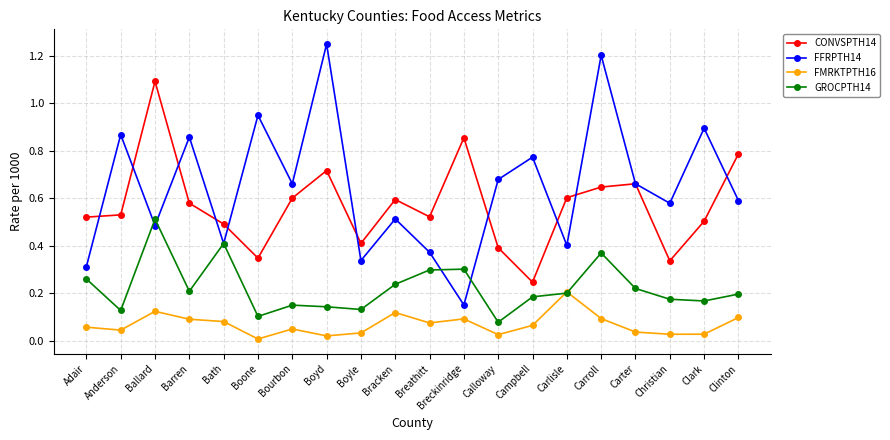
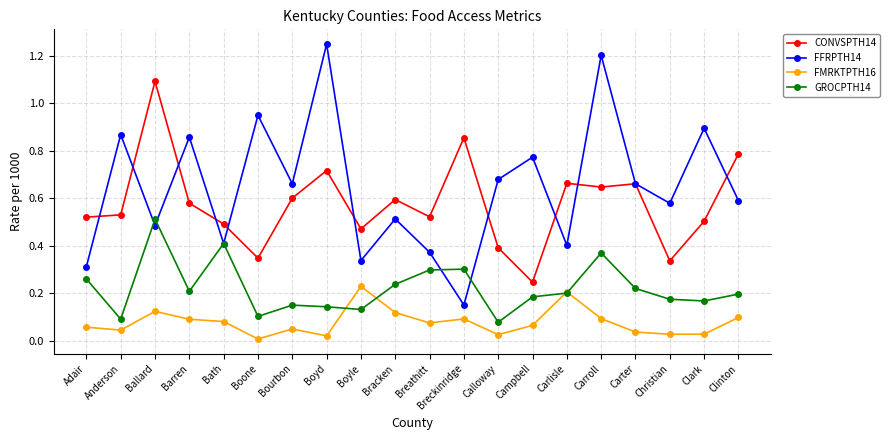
  {
    "CONVSPTH14": {
      "Adair": 0.52,
      "Anderson": 0.53,
      "Ballard": 1.09,
      "Barren": 0.58,
      "Bath": 0.49,
      "Boone": 0.35,
      "Bourbon": 0.60,
      "Boyd": 0.72,
-     "Boyle": 0.41,
+     "Boyle": 0.47,
      "Bracken": 0.59,
      "Breathitt": 0.52,
      "Breckinridge": 0.85,
      "Calloway": 0.39,
      "Campbell": 0.25,
-     "Carlisle": 0.60,
+     "Carlisle": 0.66,
      "Carroll": 0.65,
      "Christian": 0.34,
      "Clark": 0.50,
      "Clinton": 0.79
    },
    "FFRPTH14": {
      "Adair": 0.31,
      "Anderson": 0.87,
      "Ballard": 0.49,
      "Barren": 0.86,
      "Boone": 0.95,
      "Bourbon": 0.66,
      "Boyd": 1.25,
      "Boyle": 0.34,
      "Bracken": 0.51,
      "Breathitt": 0.37,
      "Breckinridge": 0.15,
      "Calloway": 0.68,
      "Campbell": 0.77,
      "Carlisle": 0.40,
      "Carroll": 1.20,
      "Christian": 0.58,
      "Clark": 0.89,
      "Clinton": 0.59
    },
    "FMRKTPTH16": {
      "Adair": 0.06,
      "Anderson": 0.05,
      "Ballard": 0.12,
      "Barren": 0.09,
      "Bath": 0.08,
      "Boone": 0.01,
      "Bourbon": 0.05,
      "Boyd": 0.02,
-     "Boyle": 0.03,
+     "Boyle": 0.23,
      "Bracken": 0.12,
      "Breathitt": 0.08,
      "Breckinridge": 0.09,
      "Calloway": 0.03,
      "Campbell": 0.07,
      "Carroll": 0.09,
      "Carter": 0.04,
      "Christian": 0.03,
      "Clark": 0.03,
      "Clinton": 0.10
    },
    "GROCPTH14": {
      "Adair": 0.26,
-     "Anderson": 0.13,
+     "Anderson": 0.09,
      "Ballard": 0.51,
      "Barren": 0.21,
      "Boone": 0.10,
      "Bourbon": 0.15,
      "Boyd": 0.14,
      "Boyle": 0.13,
      "Bracken": 0.24,
      "Breathitt": 0.30,
      "Breckinridge": 0.30,
      "Calloway": 0.08,
      "Campbell": 0.19,
      "Carroll": 0.37,
      "Carter": 0.22,
      "Christian": 0.18,
      "Clark": 0.17,
      "Clinton": 0.20
    }
  }
